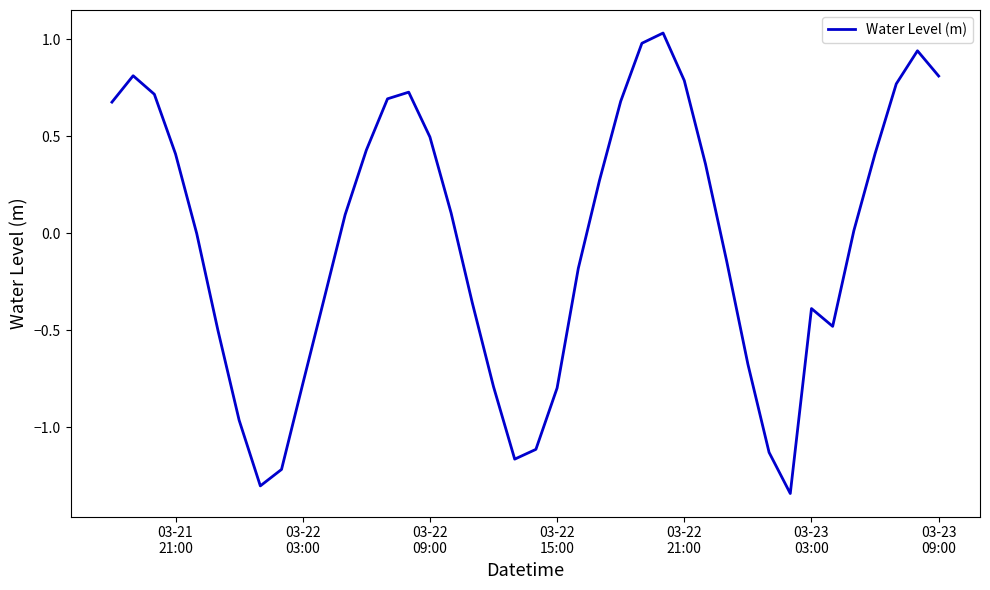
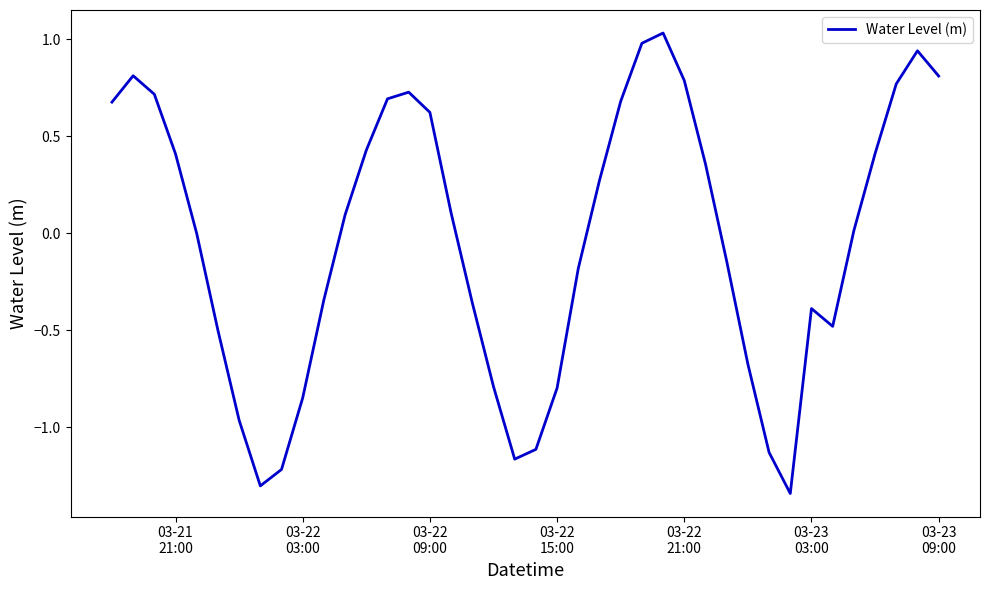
  {
    "03-21 21:00": 0.41,
-   "03-22 03:00": -0.78,
-   "03-22 09:00": 0.50,
+   "03-22 03:00": -0.85,
+   "03-22 09:00": 0.62,
    "03-22 15:00": -0.80,
    "03-22 21:00": 0.79,
    "03-23 03:00": -0.39,
    "03-23 09:00": 0.81
  }
